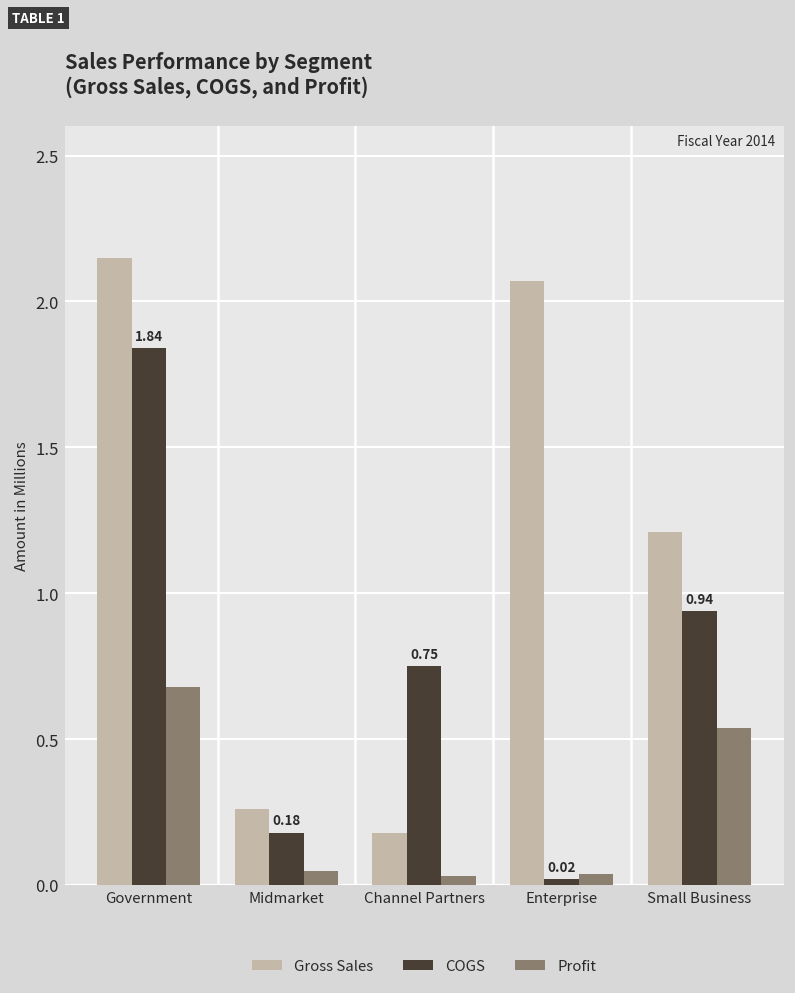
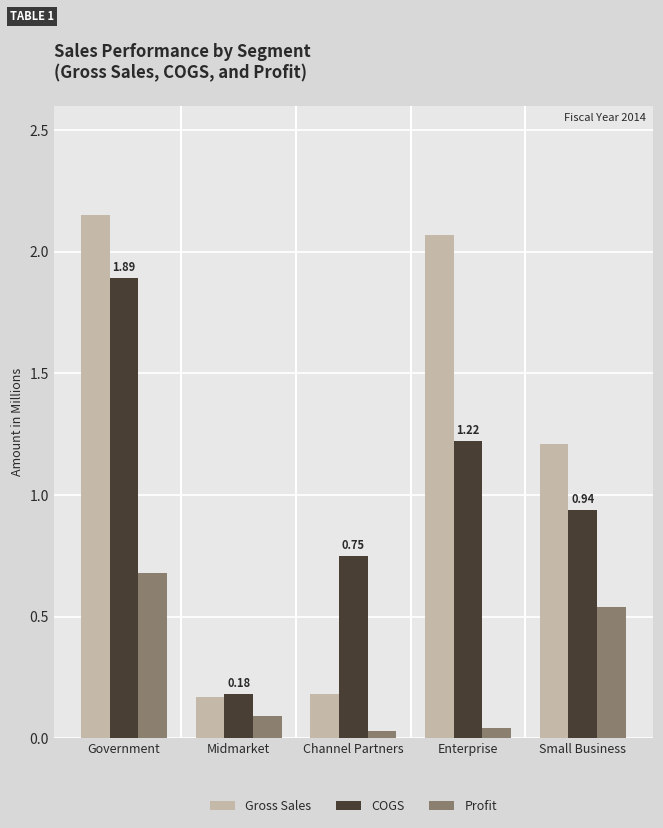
  {
    "Gross Sales": {
      "Government": 2.15,
-     "Midmarket": 0.26,
+     "Midmarket": 0.17,
      "Channel Partners": 0.18,
      "Enterprise": 2.07,
      "Small Business": 1.21
    },
    "COGS": {
-     "Government": 1.84,
+     "Government": 1.89,
      "Midmarket": 0.18,
      "Channel Partners": 0.75,
-     "Enterprise": 0.02,
+     "Enterprise": 1.22,
      "Small Business": 0.94
    },
    "Profit": {
      "Government": 0.68,
-     "Midmarket": 0.05,
+     "Midmarket": 0.09,
      "Channel Partners": 0.03,
      "Enterprise": 0.04,
      "Small Business": 0.54
    }
  }
